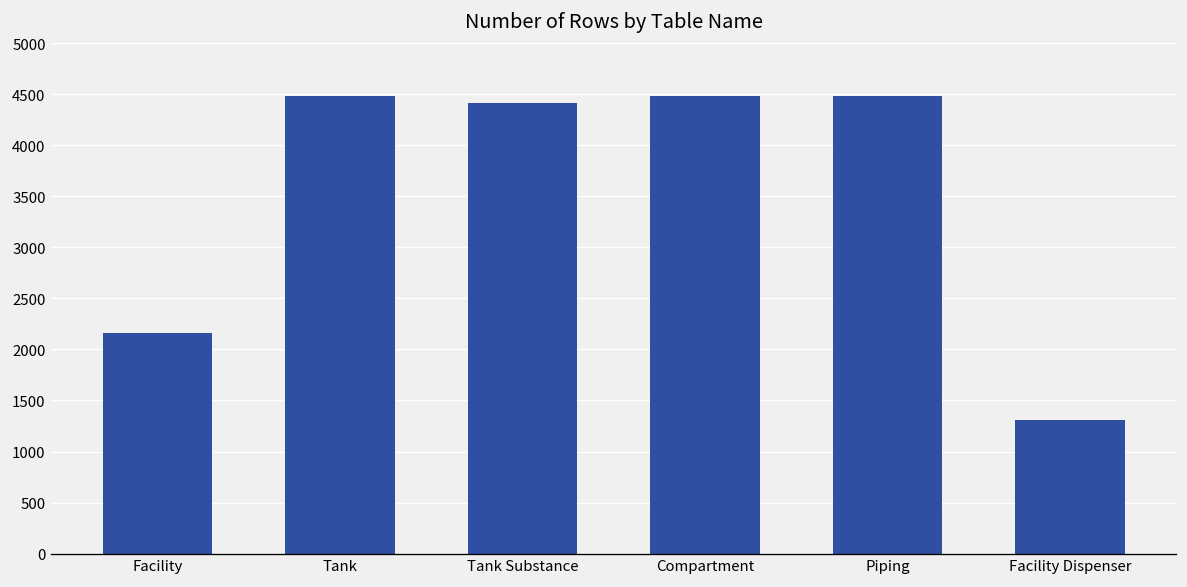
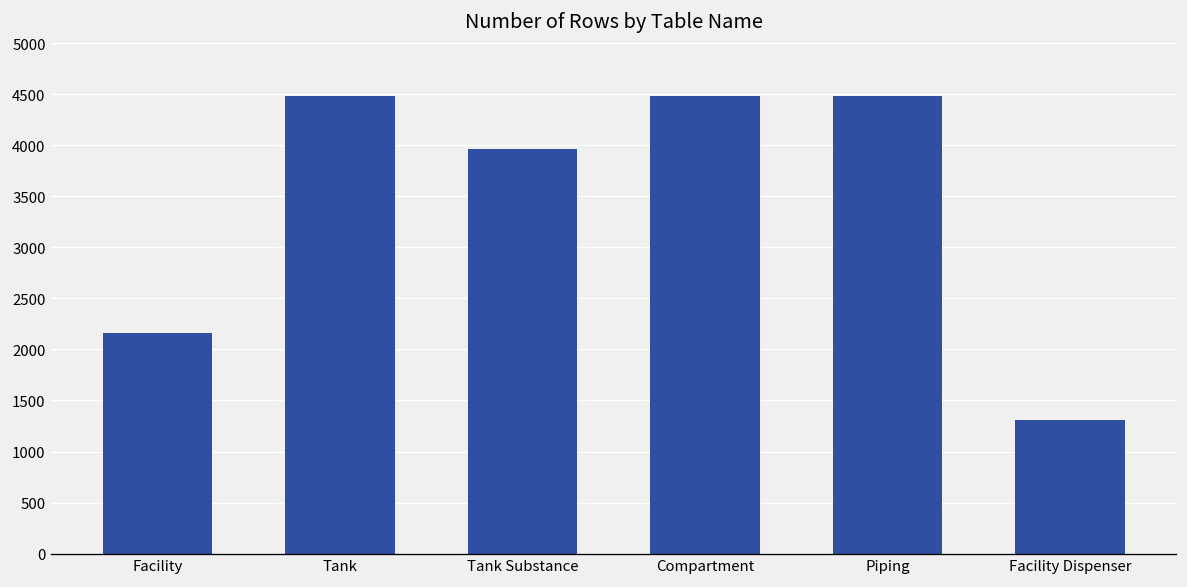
  {
    "Facility": 2200,
    "Tank": 4500,
-   "Tank Substance": 4400,
+   "Tank Substance": 4000,
    "Compartment": 4500,
    "Piping": 4500,
    "Facility Dispenser": 1300
  }
